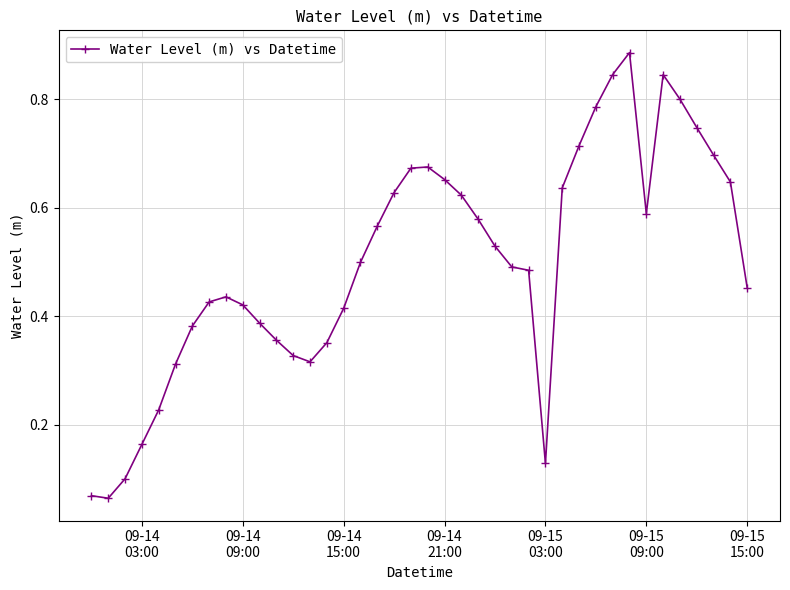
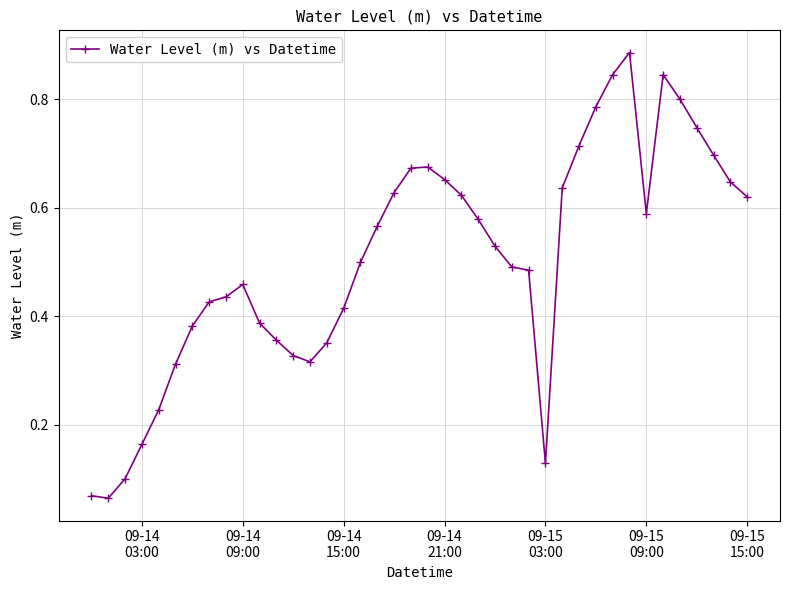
  {
    "09-14 03:00": 0.16,
-   "09-14 09:00": 0.42,
+   "09-14 09:00": 0.46,
    "09-14 15:00": 0.41,
    "09-14 21:00": 0.65,
    "09-15 03:00": 0.13,
    "09-15 09:00": 0.59,
-   "09-15 15:00": 0.45
+   "09-15 15:00": 0.62
  }
